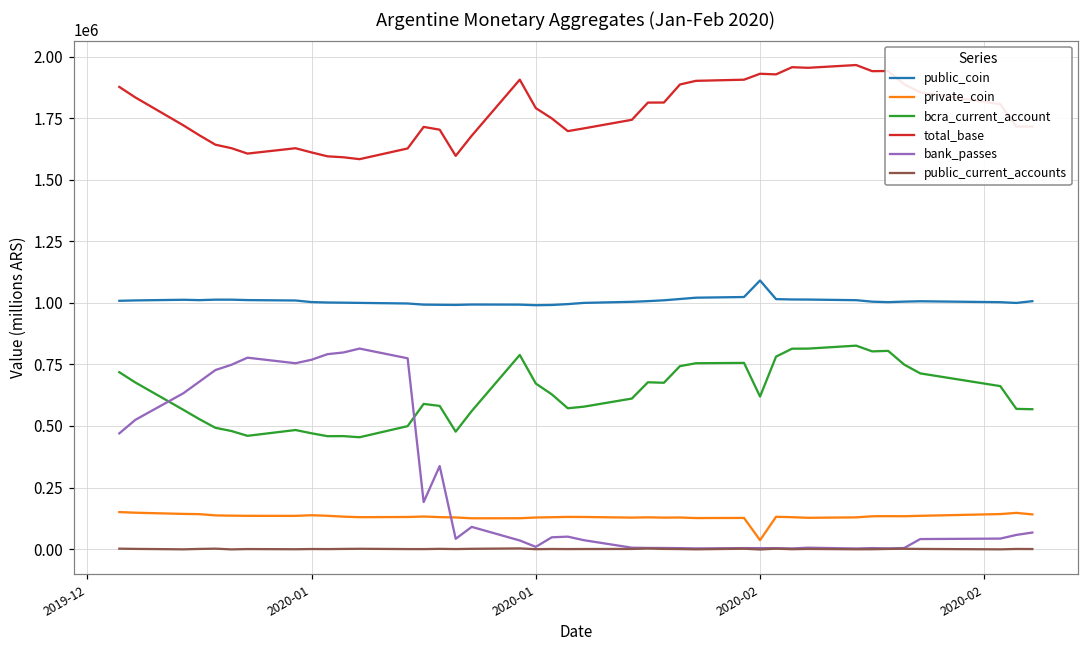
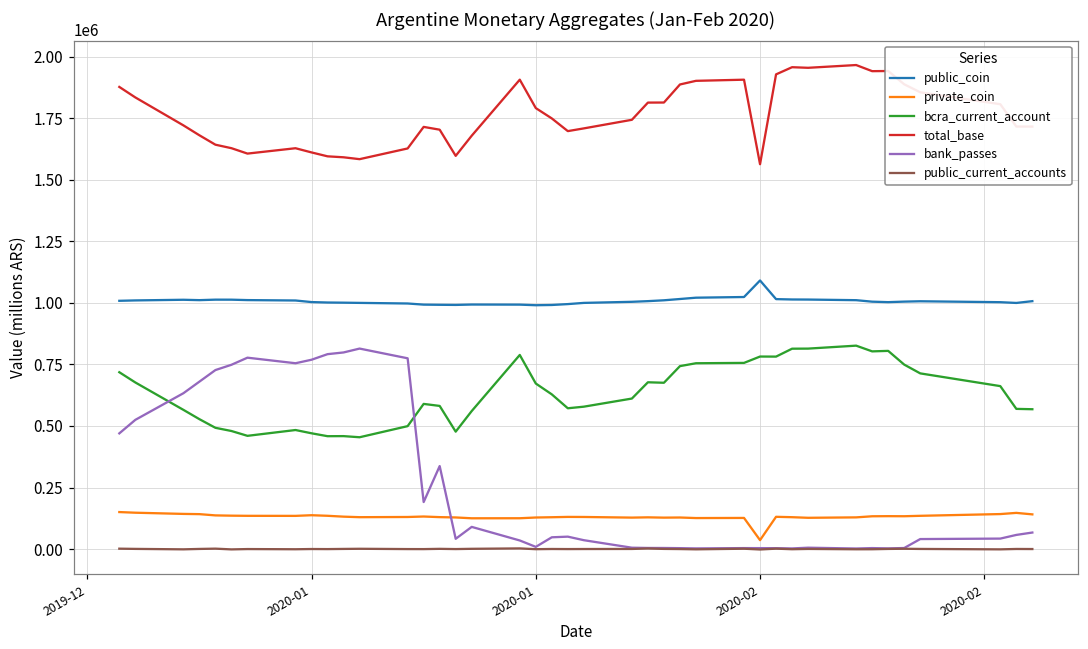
  {
    "public_coin": {
      "2020-02": 1090000
    },
    "private_coin": {
      "2020-02": 40000
    },
    "bcra_current_account": {
-     "2020-02": 620000
+     "2020-02": 780000
    },
    "total_base": {
-     "2020-02": 1930000
+     "2020-02": 1560000
    }
  }
